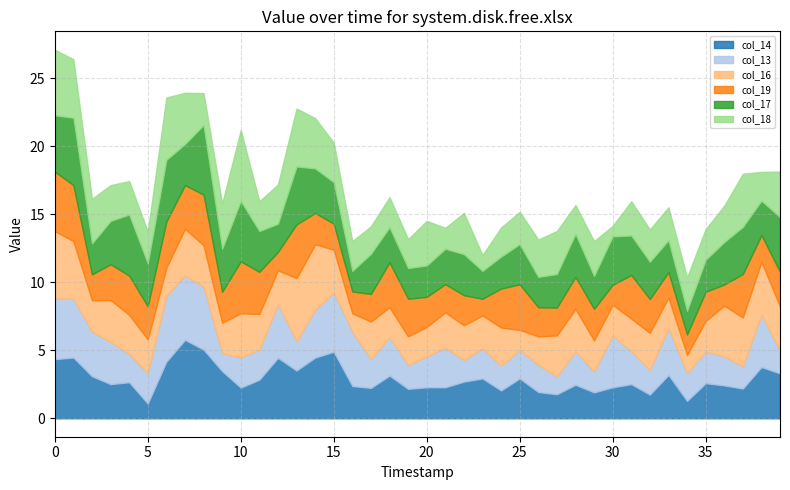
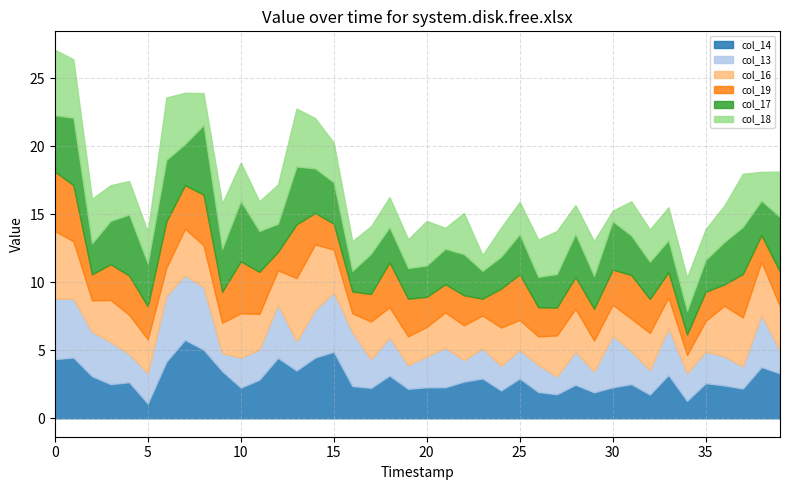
  {
    "col_14": {
      "0": 4.3,
      "5": 1.1,
      "10": 2.3,
      "15": 4.9,
      "20": 2.3,
      "25": 2.9,
      "30": 2.3,
      "35": 2.6
    },
    "col_13": {
      "0": 4.4,
      "5": 2.2,
      "10": 2.2,
      "15": 4.3,
      "20": 2.3,
      "25": 2.1,
      "30": 3.8,
      "35": 2.3
    },
    "col_16": {
      "0": 5.0,
      "5": 2.5,
      "10": 3.3,
      "15": 3.2,
      "20": 2.2,
-     "25": 1.5,
+     "25": 2.2,
      "30": 2.3,
      "35": 2.3
    },
    "col_19": {
      "0": 4.4,
      "5": 2.4,
      "10": 3.8,
      "15": 1.9,
      "20": 2.2,
      "25": 3.3,
-     "30": 1.5,
+     "30": 2.6,
      "35": 2.1
    },
    "col_17": {
      "0": 4.1,
      "5": 3.2,
      "10": 4.4,
      "15": 3.0,
      "20": 2.3,
      "25": 3.0,
      "30": 3.6,
      "35": 2.3
    },
    "col_18": {
      "0": 4.8,
      "5": 2.3,
-     "10": 5.2,
+     "10": 2.8,
      "15": 2.9,
      "20": 3.3,
      "25": 2.4,
      "30": 0.8,
      "35": 2.3
    }
  }
